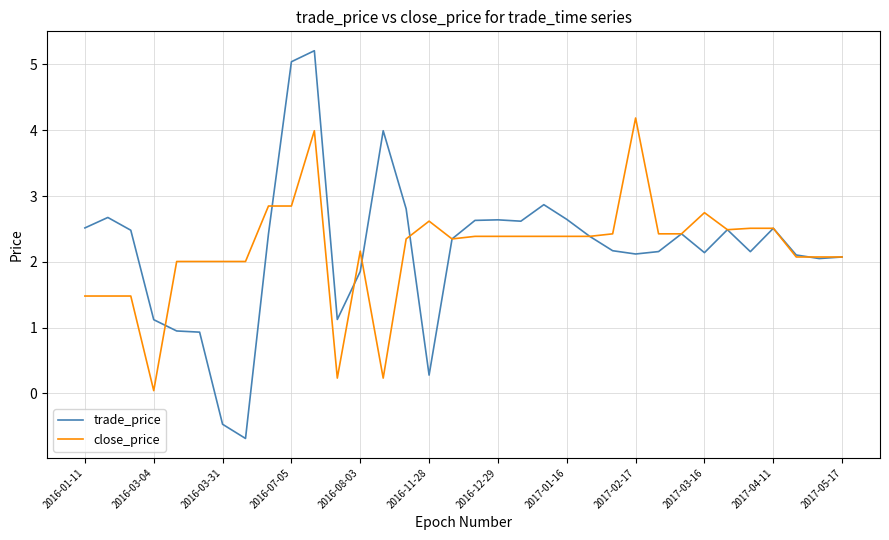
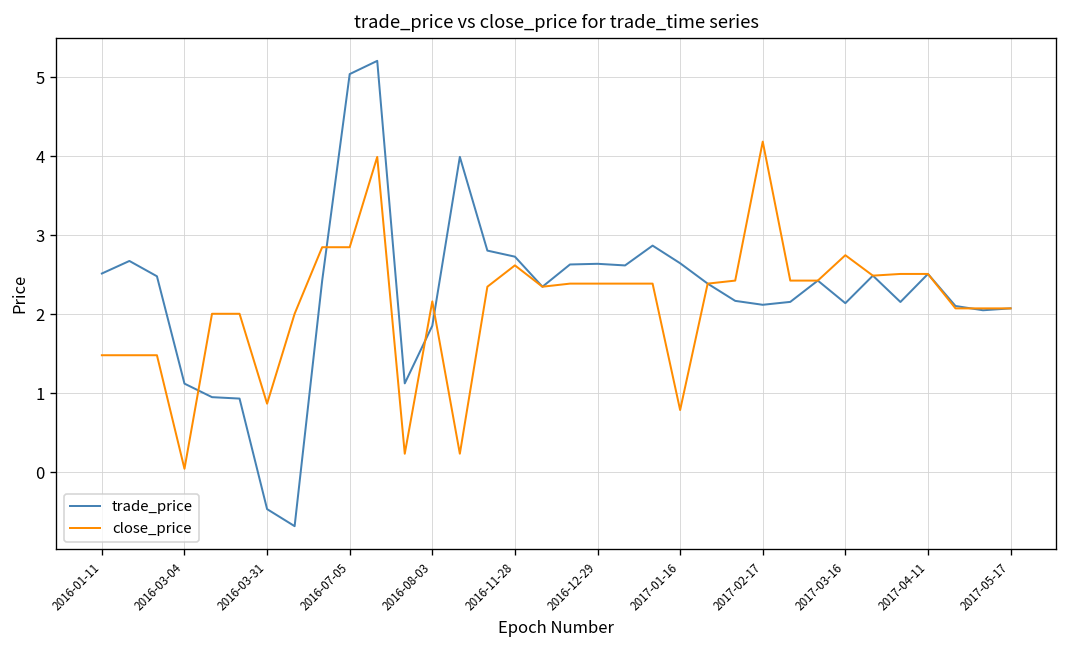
  {
    "trade_price": {
      "2016-01-11": 2.5,
      "2016-03-04": 1.1,
      "2016-03-31": -0.5,
      "2016-07-05": 5.0,
      "2016-08-03": 1.9,
-     "2016-11-28": 0.3,
+     "2016-11-28": 2.7,
      "2016-12-29": 2.6,
      "2017-01-16": 2.6,
      "2017-02-17": 2.1,
      "2017-03-16": 2.1
    },
    "close_price": {
      "2016-01-11": 1.5,
      "2016-03-04": 0.0,
-     "2016-03-31": 2.0,
+     "2016-03-31": 0.9,
      "2016-07-05": 2.8,
      "2016-08-03": 2.2,
      "2016-11-28": 2.6,
      "2016-12-29": 2.4,
-     "2017-01-16": 2.4,
+     "2017-01-16": 0.8,
      "2017-02-17": 4.2,
      "2017-03-16": 2.7
    }
  }
